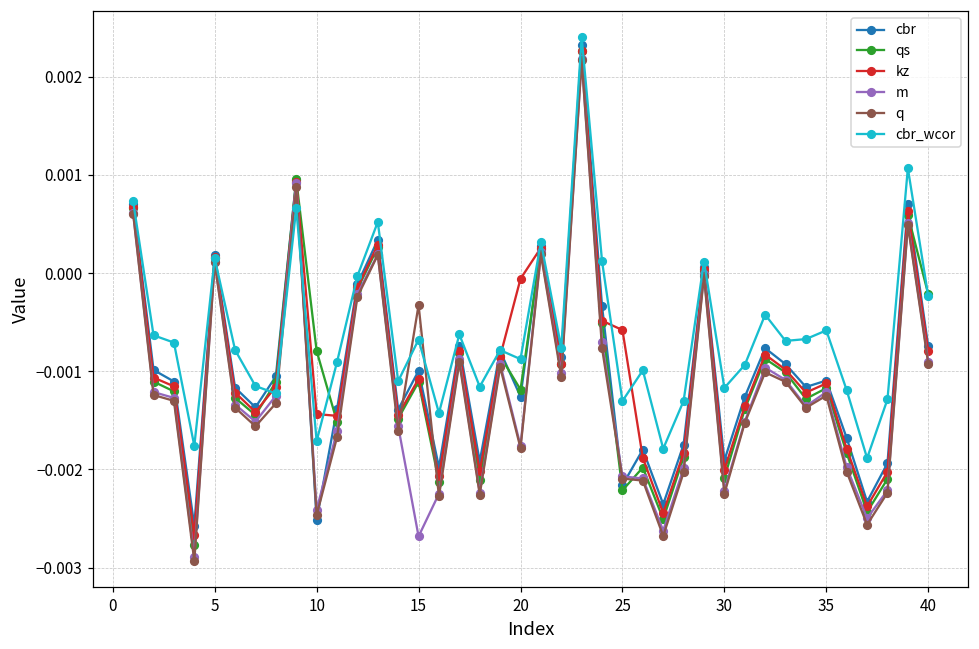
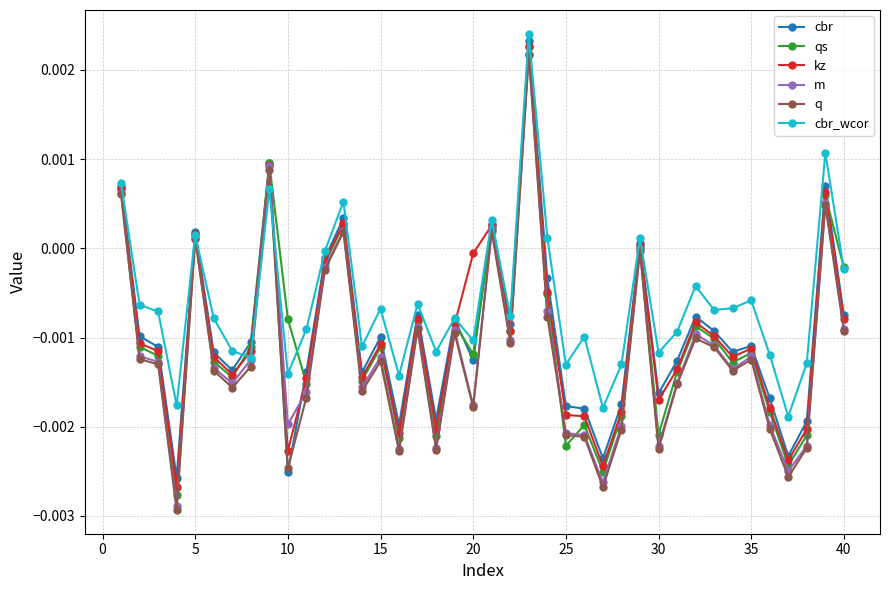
  {
    "cbr": {
      "10": -0.0025,
      "15": -0.0010,
      "20": -0.0013,
-     "25": -0.0022,
-     "30": -0.0019,
+     "25": -0.0018,
+     "30": -0.0016,
      "35": -0.0011,
      "40": -0.0007
    },
    "qs": {
      "10": -0.0008,
      "15": -0.0011,
      "20": -0.0012,
      "25": -0.0022,
      "30": -0.0021,
      "35": -0.0012
    },
    "kz": {
-     "10": -0.0014,
+     "10": -0.0023,
      "15": -0.0011,
      "20": -0.0001,
-     "25": -0.0006,
-     "30": -0.0020,
+     "25": -0.0019,
+     "30": -0.0017,
      "35": -0.0011,
      "40": -0.0008
    },
    "m": {
-     "10": -0.0024,
-     "15": -0.0027,
+     "10": -0.0020,
+     "15": -0.0012,
      "30": -0.0022,
      "35": -0.0012
    },
    "q": {
      "10": -0.0025,
-     "15": -0.0003,
+     "15": -0.0013,
      "30": -0.0022,
      "35": -0.0012
    },
    "cbr_wcor": {
-     "10": -0.0017,
+     "10": -0.0014,
      "15": -0.0007,
-     "20": -0.0009,
+     "20": -0.0010,
      "25": -0.0013,
      "30": -0.0012,
      "35": -0.0006
    }
  }
